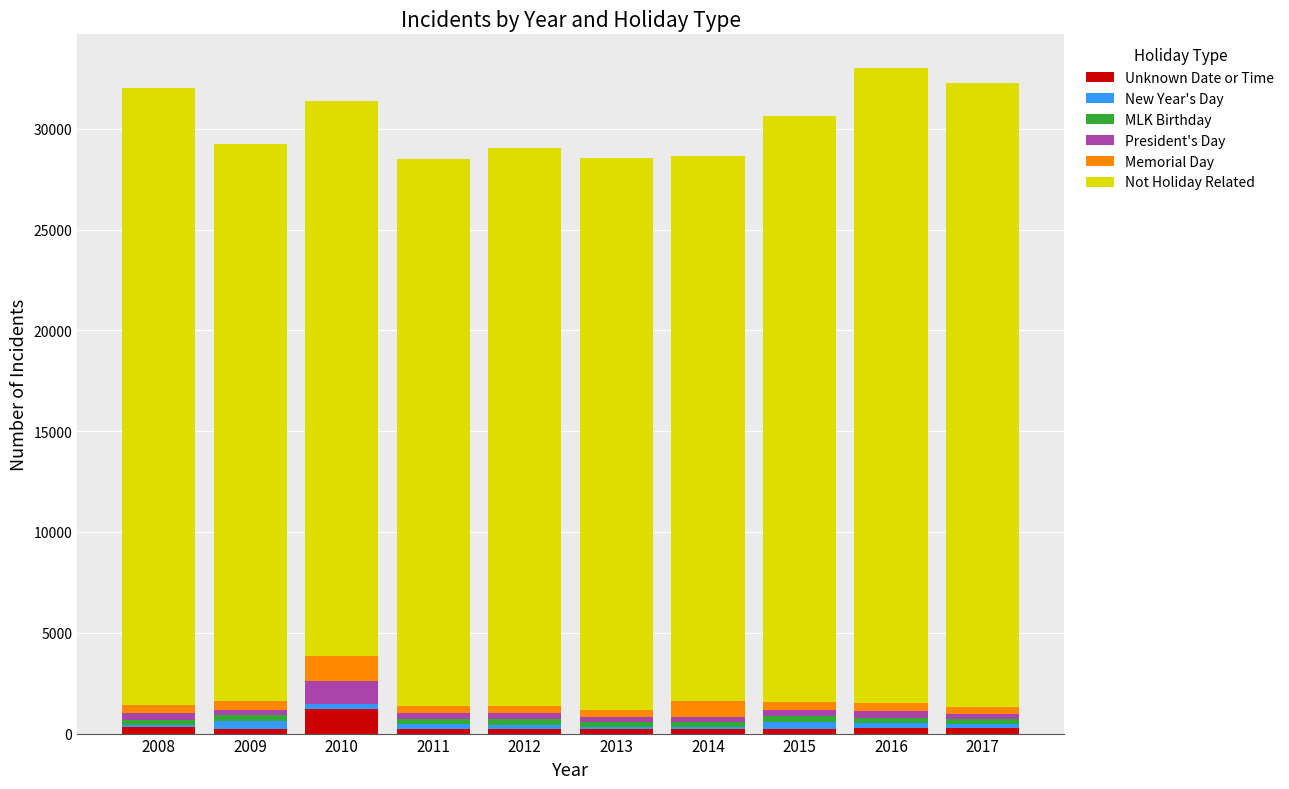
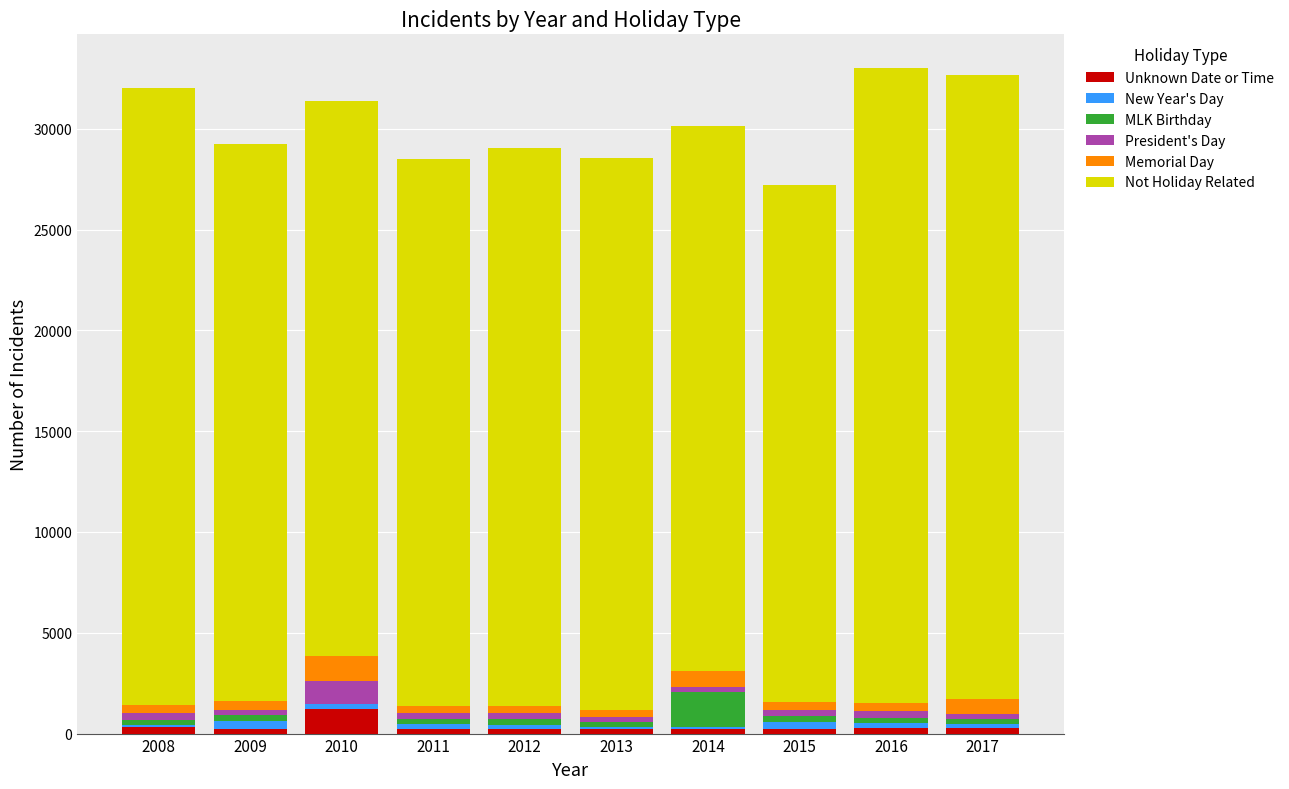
  {
    "Unknown Date or Time": {
      "2008": 300,
      "2009": 200,
      "2010": 1200,
      "2011": 200,
      "2012": 200,
      "2013": 200,
      "2014": 200,
      "2015": 300,
      "2016": 300,
      "2017": 300
    },
    "New Year's Day": {
      "2009": 400,
      "2010": 200,
      "2011": 300,
      "2012": 200,
      "2015": 300,
      "2016": 300,
      "2017": 200
    },
    "MLK Birthday": {
      "2008": 300,
      "2009": 300,
      "2010": 0,
      "2011": 200,
      "2012": 300,
      "2013": 300,
-     "2014": 200,
+     "2014": 1700,
      "2015": 300,
      "2016": 300,
      "2017": 200
    },
    "President's Day": {
      "2008": 300,
      "2009": 300,
      "2010": 1100,
      "2011": 300,
      "2012": 300,
      "2013": 300,
      "2014": 300,
      "2015": 300,
      "2016": 300,
      "2017": 300
    },
    "Memorial Day": {
      "2008": 400,
      "2009": 400,
      "2010": 1200,
      "2011": 400,
      "2012": 300,
      "2013": 300,
      "2014": 800,
      "2015": 400,
      "2016": 400,
-     "2017": 400
+     "2017": 800
    },
    "Not Holiday Related": {
      "2008": 30600,
      "2009": 27600,
      "2010": 27600,
      "2011": 27200,
      "2012": 27700,
      "2013": 27400,
      "2014": 27000,
-     "2015": 29100,
+     "2015": 25600,
      "2016": 31500,
      "2017": 30900
    }
  }
